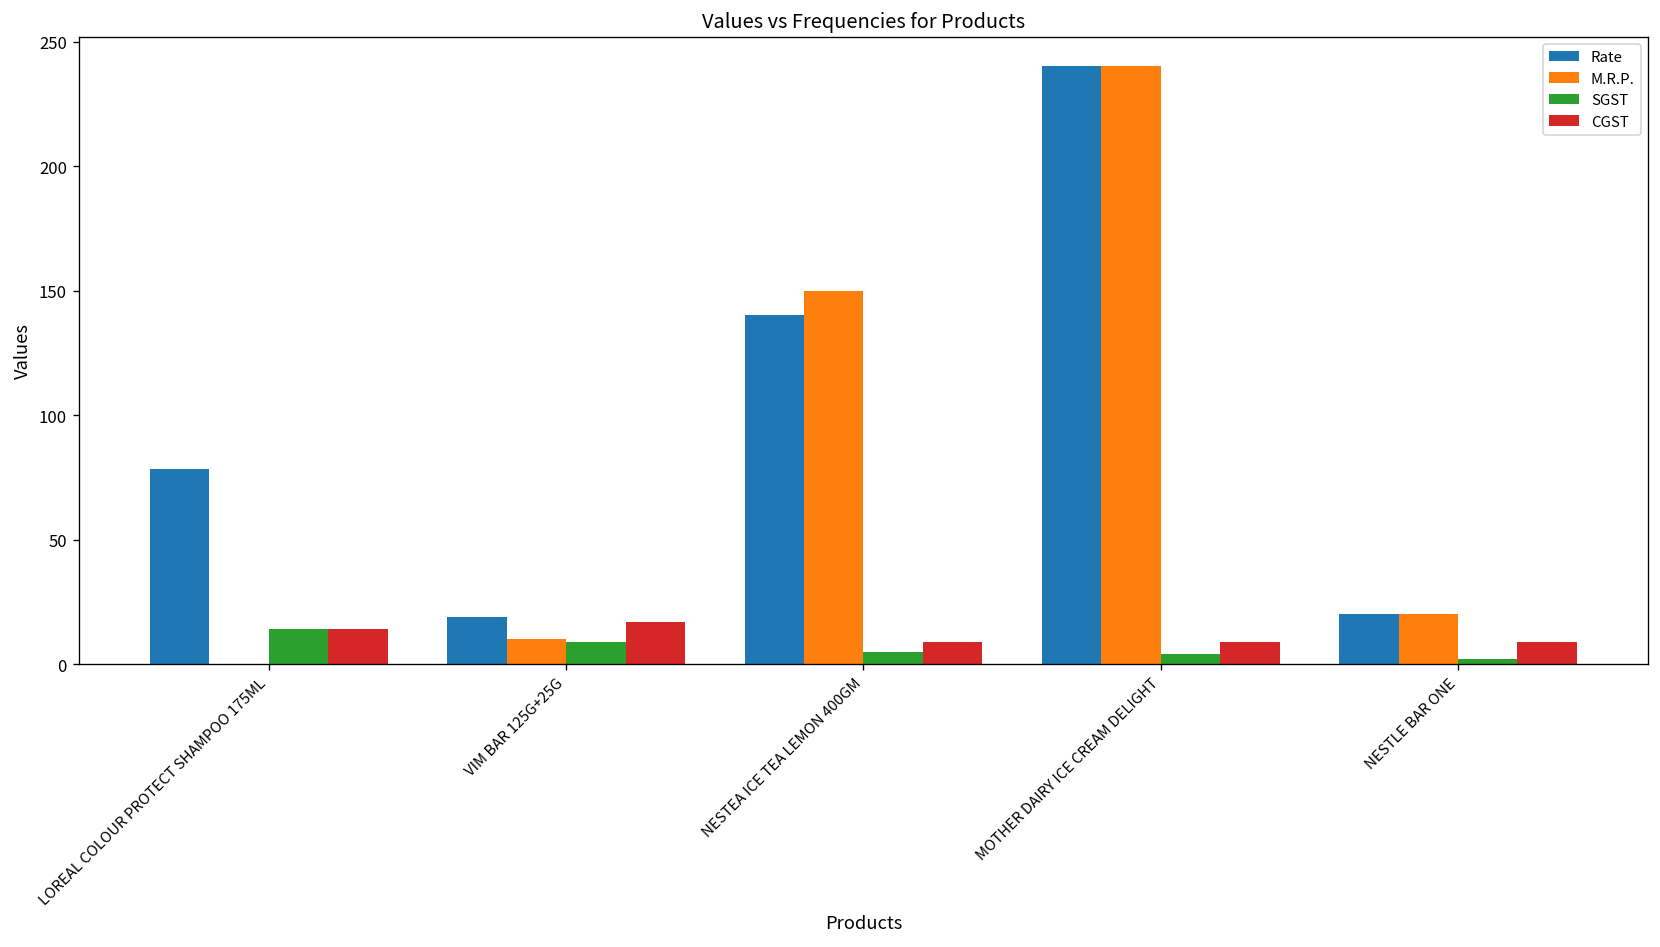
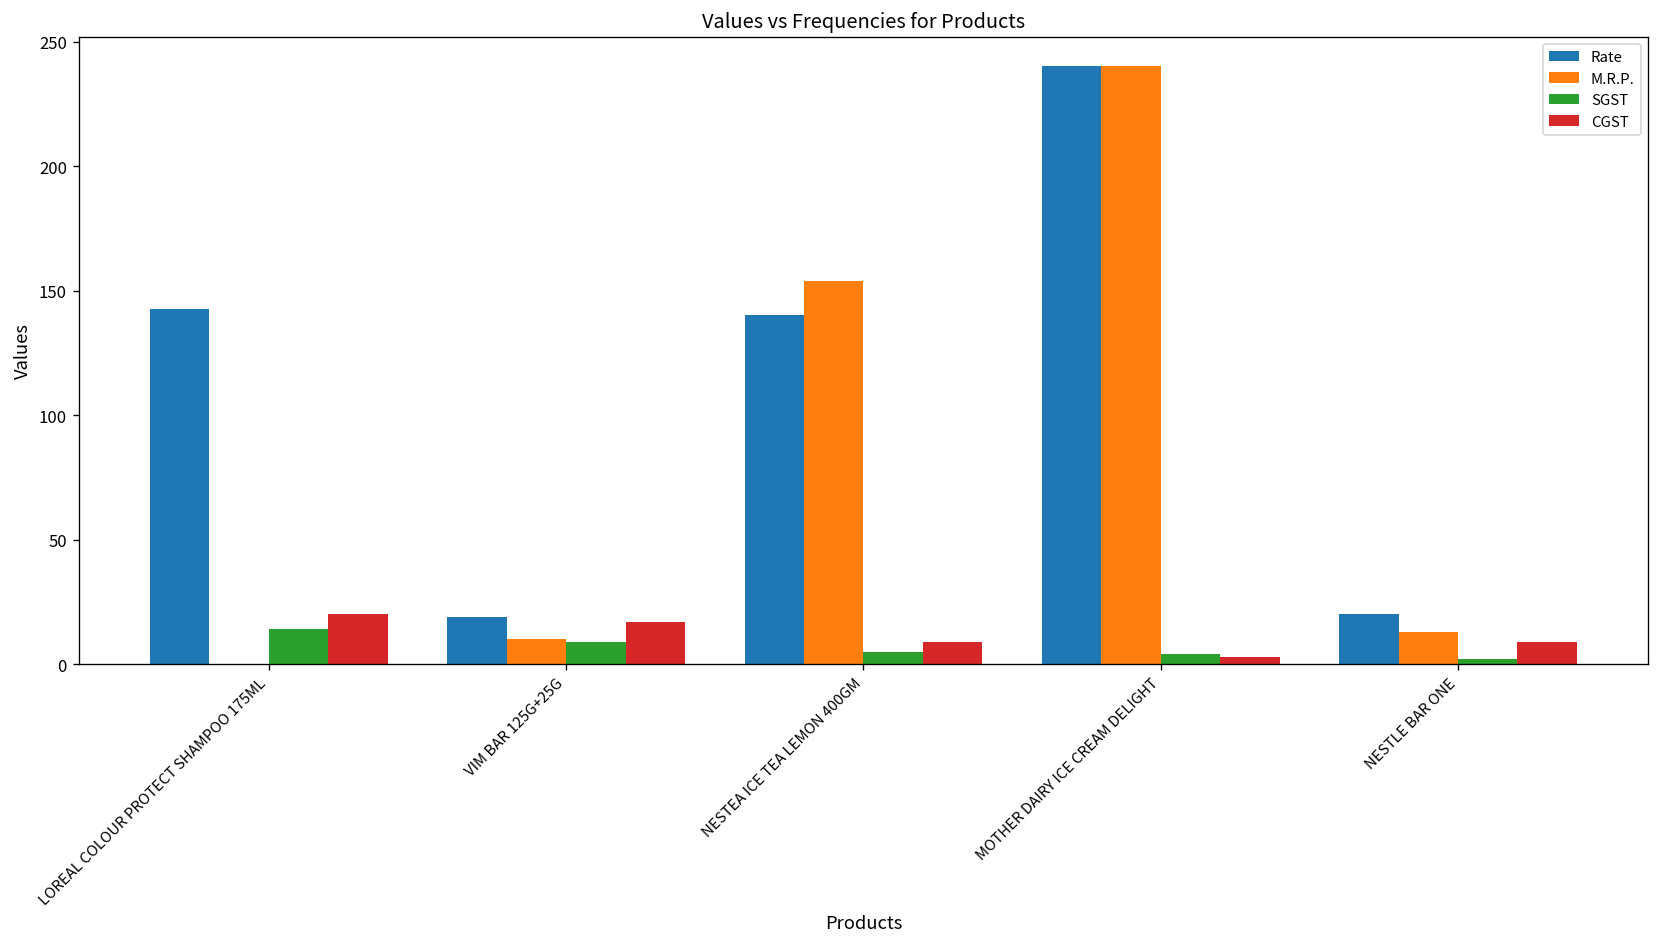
  {
    "Rate": {
-     "LOREAL COLOUR PROTECT SHAMPOO 175ML": 78,
+     "LOREAL COLOUR PROTECT SHAMPOO 175ML": 143,
      "VIM BAR 125G+25G": 19,
      "NESTEA ICE TEA LEMON 400GM": 140,
      "MOTHER DAIRY ICE CREAM DELIGHT": 240,
      "NESTLE BAR ONE": 20
    },
    "M.R.P.": {
      "LOREAL COLOUR PROTECT SHAMPOO 175ML": 0,
      "VIM BAR 125G+25G": 10,
-     "NESTEA ICE TEA LEMON 400GM": 150,
+     "NESTEA ICE TEA LEMON 400GM": 154,
      "MOTHER DAIRY ICE CREAM DELIGHT": 240,
-     "NESTLE BAR ONE": 20
+     "NESTLE BAR ONE": 13
    },
    "SGST": {
      "LOREAL COLOUR PROTECT SHAMPOO 175ML": 14,
      "VIM BAR 125G+25G": 9,
      "NESTEA ICE TEA LEMON 400GM": 5,
      "MOTHER DAIRY ICE CREAM DELIGHT": 4,
      "NESTLE BAR ONE": 2
    },
    "CGST": {
-     "LOREAL COLOUR PROTECT SHAMPOO 175ML": 14,
+     "LOREAL COLOUR PROTECT SHAMPOO 175ML": 20,
      "VIM BAR 125G+25G": 17,
      "NESTEA ICE TEA LEMON 400GM": 9,
-     "MOTHER DAIRY ICE CREAM DELIGHT": 9,
+     "MOTHER DAIRY ICE CREAM DELIGHT": 3,
      "NESTLE BAR ONE": 9
    }
  }
